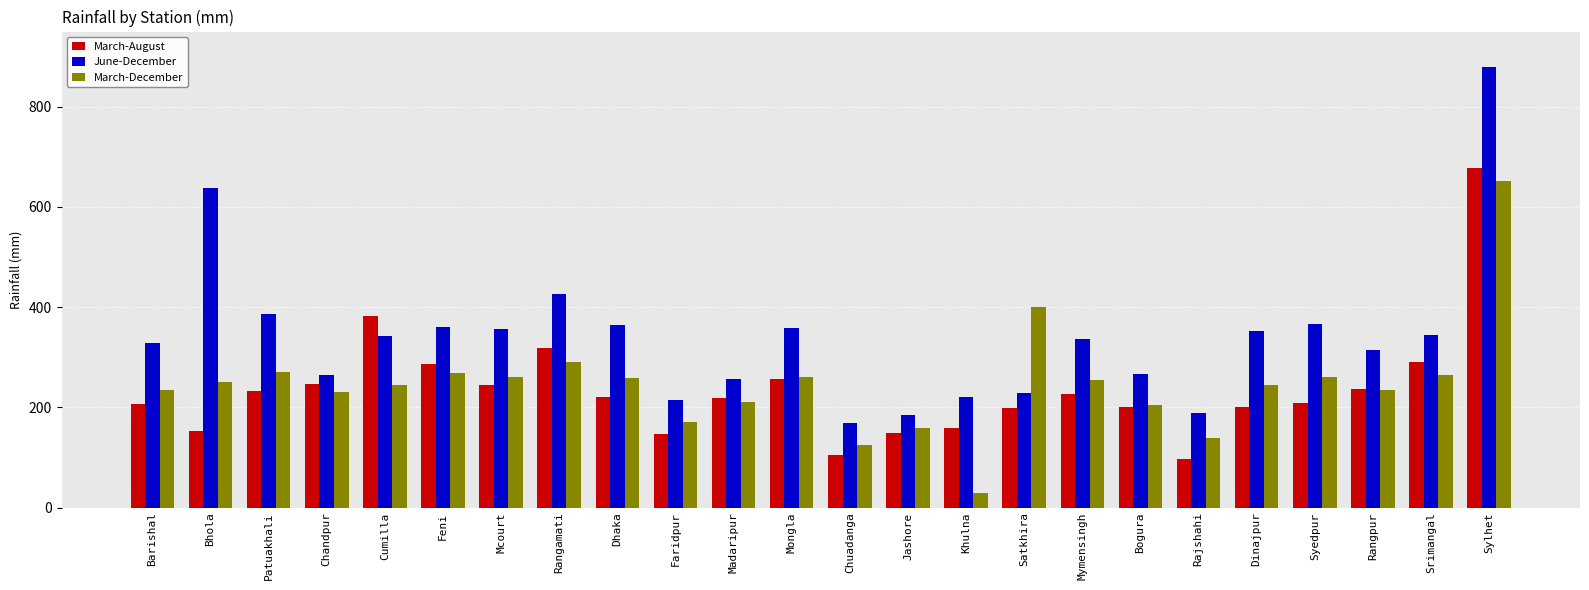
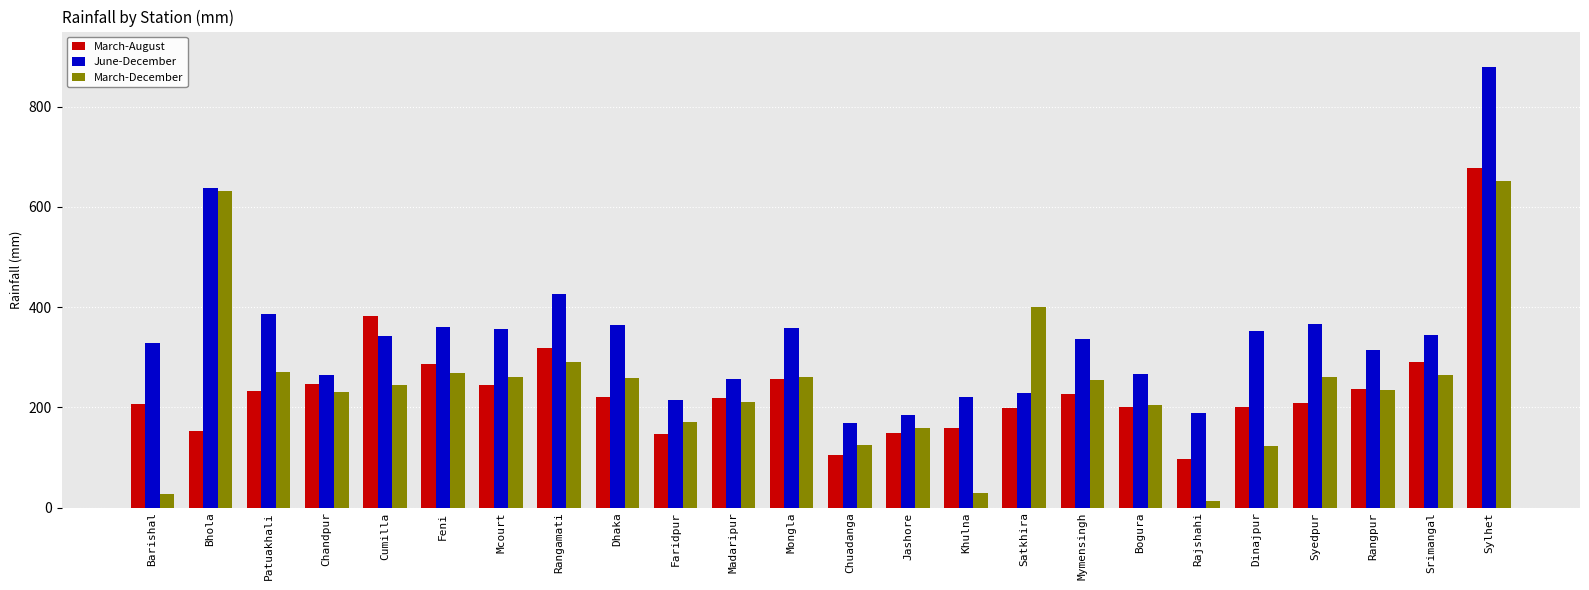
  {
    "March-August": {
      "Barishal": 210,
      "Bhola": 150,
      "Patuakhali": 230,
      "Chandpur": 250,
      "Cumilla": 380,
      "Feni": 290,
      "Mcourt": 250,
      "Rangamati": 320,
      "Dhaka": 220,
      "Faridpur": 150,
      "Madaripur": 220,
      "Mongla": 260,
      "Chuadanga": 100,
      "Jashore": 150,
      "Khulna": 160,
      "Satkhira": 200,
      "Mymensingh": 230,
      "Bogura": 200,
      "Rajshahi": 100,
      "Dinajpur": 200,
      "Syedpur": 210,
      "Rangpur": 240,
      "Srimangal": 290,
      "Sylhet": 680
    },
    "June-December": {
      "Barishal": 330,
      "Bhola": 640,
      "Patuakhali": 390,
      "Chandpur": 270,
      "Cumilla": 340,
      "Feni": 360,
      "Mcourt": 360,
      "Rangamati": 430,
      "Dhaka": 360,
      "Faridpur": 220,
      "Madaripur": 260,
      "Mongla": 360,
      "Chuadanga": 170,
      "Jashore": 190,
      "Khulna": 220,
      "Satkhira": 230,
      "Mymensingh": 340,
      "Bogura": 270,
      "Rajshahi": 190,
      "Dinajpur": 350,
      "Syedpur": 370,
      "Rangpur": 320,
      "Srimangal": 350,
      "Sylhet": 880
    },
    "March-December": {
-     "Barishal": 230,
-     "Bhola": 250,
+     "Barishal": 30,
+     "Bhola": 630,
      "Patuakhali": 270,
      "Chandpur": 230,
      "Cumilla": 240,
      "Feni": 270,
      "Mcourt": 260,
      "Rangamati": 290,
      "Dhaka": 260,
      "Faridpur": 170,
      "Madaripur": 210,
      "Mongla": 260,
      "Chuadanga": 130,
      "Jashore": 160,
      "Khulna": 30,
      "Satkhira": 400,
      "Mymensingh": 260,
      "Bogura": 210,
-     "Rajshahi": 140,
-     "Dinajpur": 240,
+     "Rajshahi": 10,
+     "Dinajpur": 120,
      "Syedpur": 260,
      "Rangpur": 230,
      "Srimangal": 270,
      "Sylhet": 650
    }
  }
